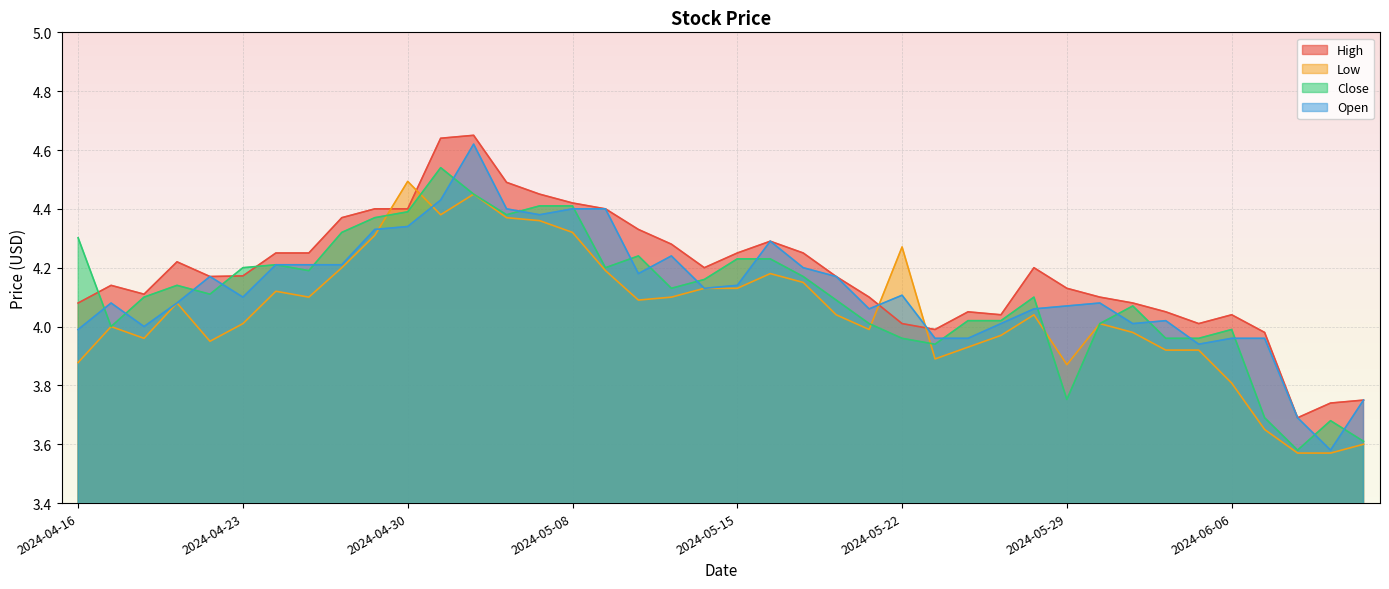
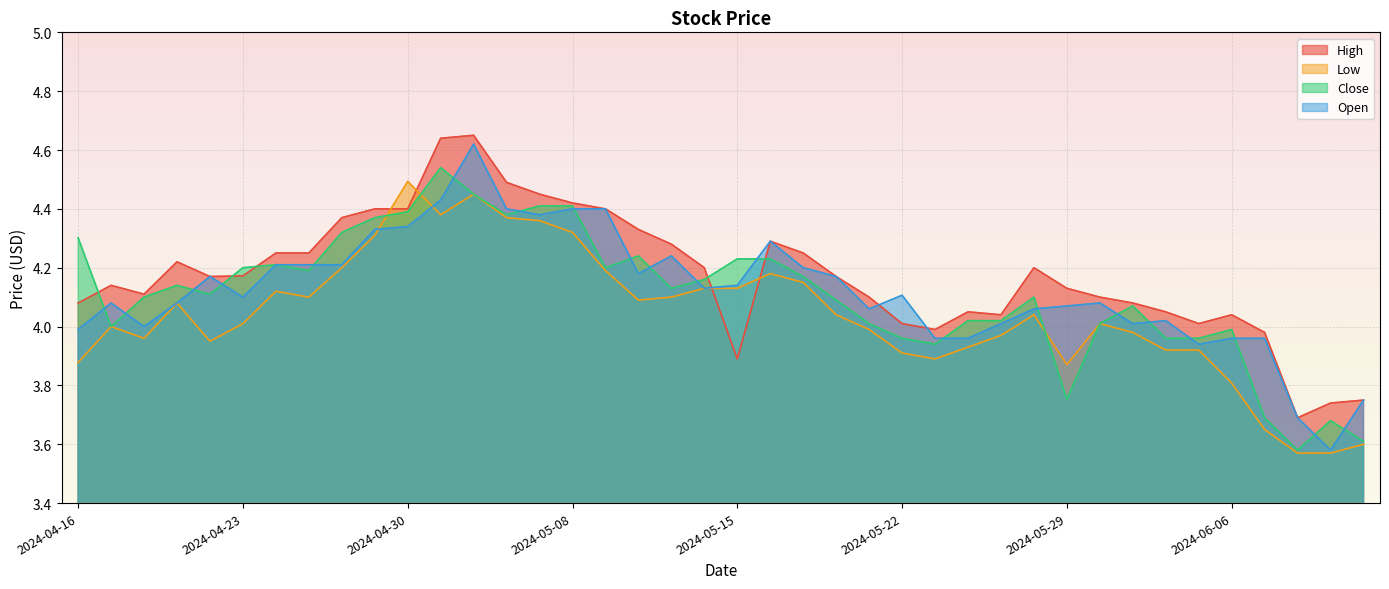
  {
    "High": {
      "2024-04-16": 4.08,
      "2024-04-23": 4.17,
      "2024-04-30": 4.40,
      "2024-05-08": 4.42,
-     "2024-05-15": 4.25,
+     "2024-05-15": 3.89,
      "2024-05-22": 4.01,
      "2024-05-29": 4.13,
      "2024-06-06": 4.04
    },
    "Low": {
      "2024-04-16": 3.88,
      "2024-04-23": 4.01,
      "2024-04-30": 4.49,
      "2024-05-08": 4.32,
      "2024-05-15": 4.13,
-     "2024-05-22": 4.27,
+     "2024-05-22": 3.91,
      "2024-05-29": 3.87,
      "2024-06-06": 3.81
    },
    "Close": {
      "2024-04-16": 4.30,
      "2024-04-23": 4.20,
      "2024-04-30": 4.39,
      "2024-05-08": 4.41,
      "2024-05-15": 4.23,
      "2024-05-22": 3.96,
      "2024-05-29": 3.75,
      "2024-06-06": 3.99
    },
    "Open": {
      "2024-04-16": 3.99,
      "2024-04-23": 4.10,
      "2024-04-30": 4.34,
      "2024-05-08": 4.40,
      "2024-05-15": 4.14,
      "2024-05-22": 4.11,
      "2024-05-29": 4.07,
      "2024-06-06": 3.96
    }
  }
